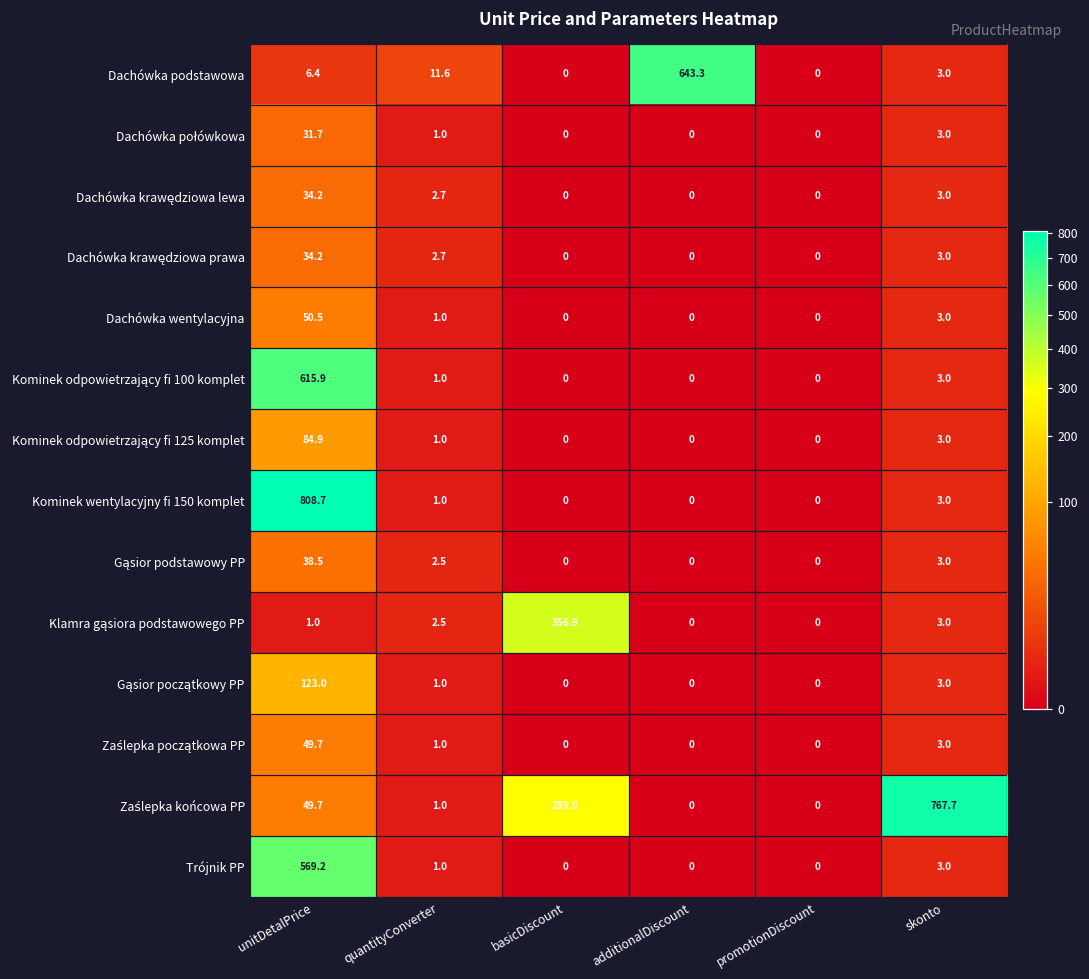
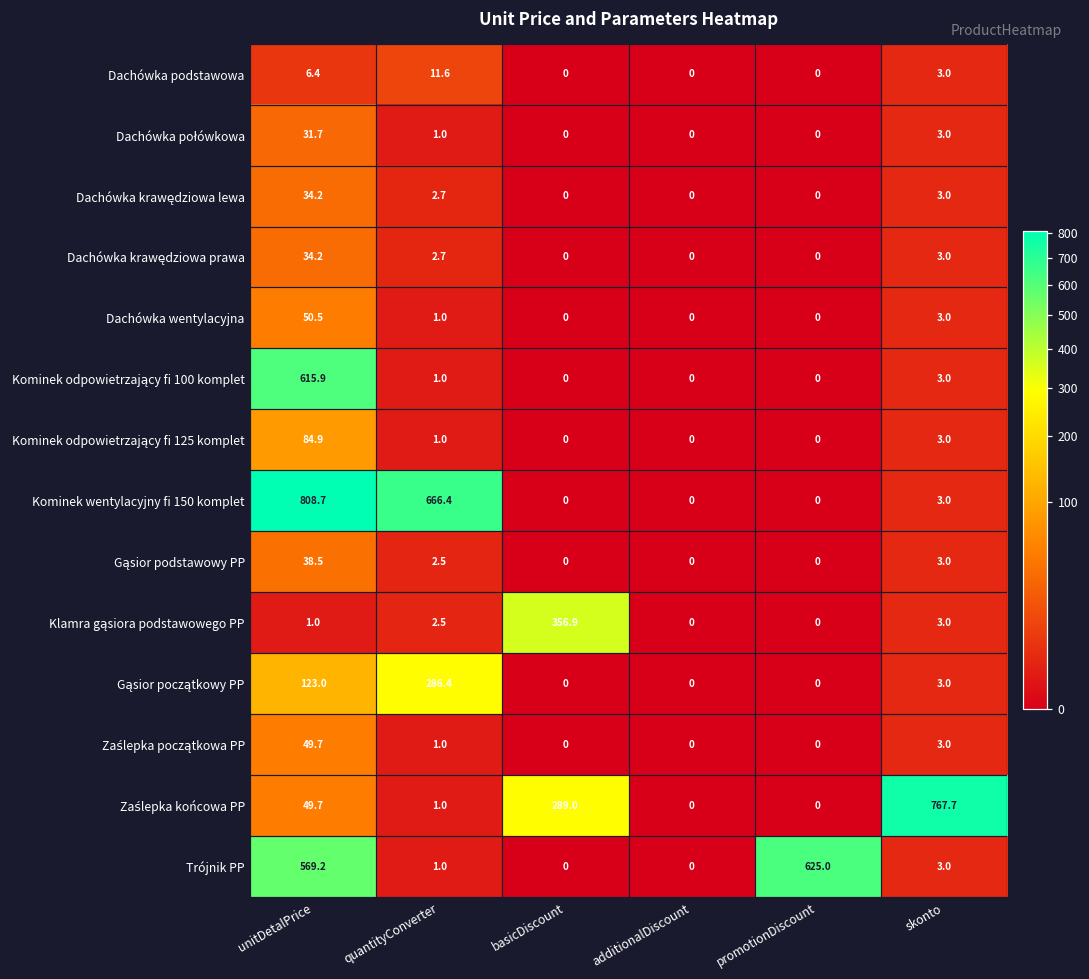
  {
    "Dachówka podstawowa": {
      "unitDetalPrice": 6.4,
      "quantityConverter": 11.6,
      "basicDiscount": 0,
-     "additionalDiscount": 643.3,
+     "additionalDiscount": 0,
      "promotionDiscount": 0,
      "skonto": 3.0
    },
    "Dachówka połówkowa": {
      "unitDetalPrice": 31.7,
      "quantityConverter": 1.0,
      "basicDiscount": 0,
      "additionalDiscount": 0,
      "promotionDiscount": 0,
      "skonto": 3.0
    },
    "Dachówka krawędziowa lewa": {
      "unitDetalPrice": 34.2,
      "quantityConverter": 2.7,
      "basicDiscount": 0,
      "additionalDiscount": 0,
      "promotionDiscount": 0,
      "skonto": 3.0
    },
    "Dachówka krawędziowa prawa": {
      "unitDetalPrice": 34.2,
      "quantityConverter": 2.7,
      "basicDiscount": 0,
      "additionalDiscount": 0,
      "promotionDiscount": 0,
      "skonto": 3.0
    },
    "Dachówka wentylacyjna": {
      "unitDetalPrice": 50.5,
      "quantityConverter": 1.0,
      "basicDiscount": 0,
      "additionalDiscount": 0,
      "promotionDiscount": 0,
      "skonto": 3.0
    },
    "Kominek odpowietrzający fi 100 komplet": {
      "unitDetalPrice": 615.9,
      "quantityConverter": 1.0,
      "basicDiscount": 0,
      "additionalDiscount": 0,
      "promotionDiscount": 0,
      "skonto": 3.0
    },
    "Kominek odpowietrzający fi 125 komplet": {
      "unitDetalPrice": 84.9,
      "quantityConverter": 1.0,
      "basicDiscount": 0,
      "additionalDiscount": 0,
      "promotionDiscount": 0,
      "skonto": 3.0
    },
    "Kominek wentylacyjny fi 150 komplet": {
      "unitDetalPrice": 808.7,
-     "quantityConverter": 1.0,
+     "quantityConverter": 666.4,
      "basicDiscount": 0,
      "additionalDiscount": 0,
      "promotionDiscount": 0,
      "skonto": 3.0
    },
    "Gąsior podstawowy PP": {
      "unitDetalPrice": 38.5,
      "quantityConverter": 2.5,
      "basicDiscount": 0,
      "additionalDiscount": 0,
      "promotionDiscount": 0,
      "skonto": 3.0
    },
    "Klamra gąsiora podstawowego PP": {
      "unitDetalPrice": 1.0,
      "quantityConverter": 2.5,
      "basicDiscount": 356.9,
      "additionalDiscount": 0,
      "promotionDiscount": 0,
      "skonto": 3.0
    },
    "Gąsior początkowy PP": {
      "unitDetalPrice": 123.0,
-     "quantityConverter": 1.0,
+     "quantityConverter": 286.4,
      "basicDiscount": 0,
      "additionalDiscount": 0,
      "promotionDiscount": 0,
      "skonto": 3.0
    },
    "Zaślepka początkowa PP": {
      "unitDetalPrice": 49.7,
      "quantityConverter": 1.0,
      "basicDiscount": 0,
      "additionalDiscount": 0,
      "promotionDiscount": 0,
      "skonto": 3.0
    },
    "Zaślepka końcowa PP": {
      "unitDetalPrice": 49.7,
      "quantityConverter": 1.0,
      "basicDiscount": 289.0,
      "additionalDiscount": 0,
      "promotionDiscount": 0,
      "skonto": 767.7
    },
    "Trójnik PP": {
      "unitDetalPrice": 569.2,
      "quantityConverter": 1.0,
      "basicDiscount": 0,
      "additionalDiscount": 0,
-     "promotionDiscount": 0,
+     "promotionDiscount": 625.0,
      "skonto": 3.0
    }
  }
